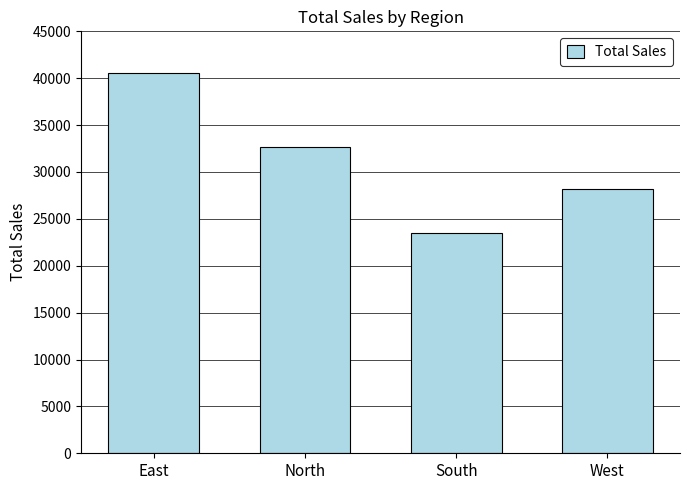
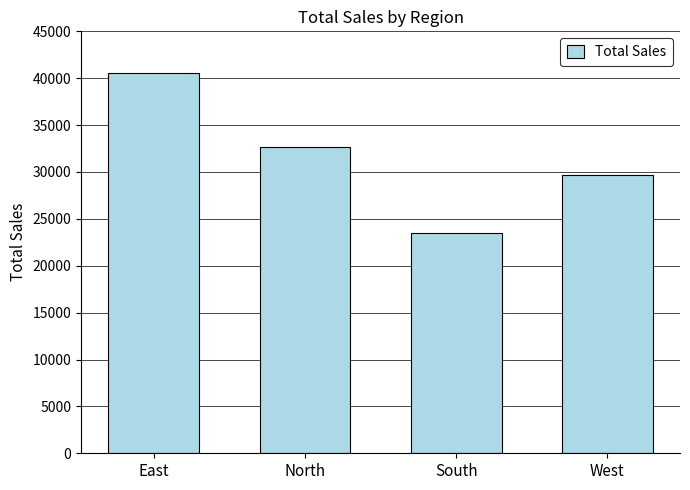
  {
    "East": 41000,
    "North": 33000,
    "South": 23000,
-   "West": 28000
+   "West": 30000
  }
